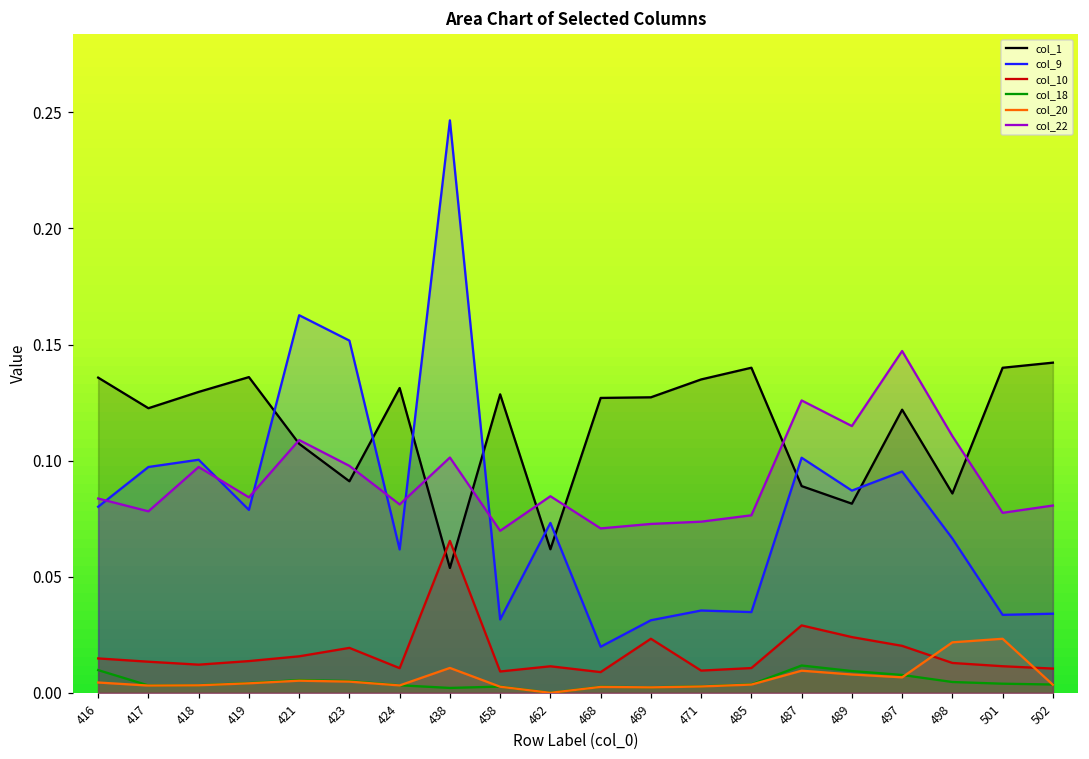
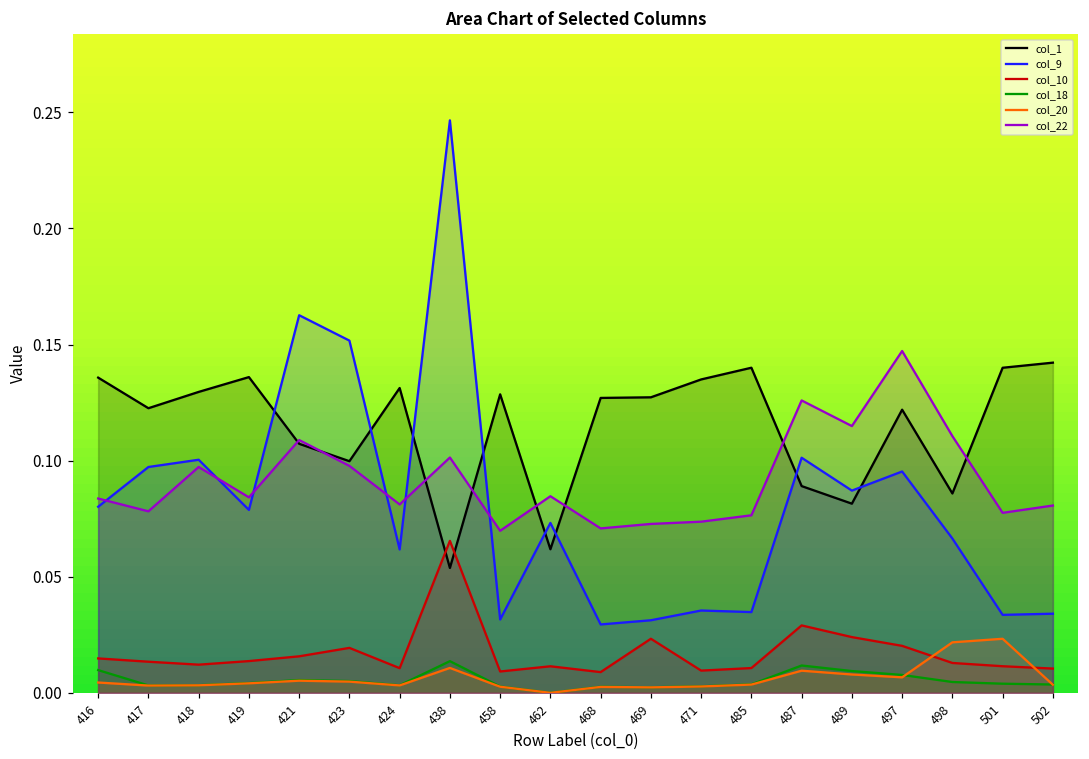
  {
    "col_1": {
      "416": 0.136,
      "417": 0.123,
      "418": 0.130,
      "419": 0.136,
      "421": 0.107,
-     "423": 0.091,
+     "423": 0.100,
      "424": 0.131,
      "438": 0.054,
      "458": 0.129,
      "462": 0.062,
      "468": 0.127,
      "469": 0.127,
      "471": 0.135,
      "485": 0.140,
      "487": 0.089,
      "489": 0.081,
      "497": 0.122,
      "498": 0.086,
      "501": 0.140,
      "502": 0.142
    },
    "col_9": {
      "416": 0.080,
      "417": 0.097,
      "418": 0.100,
      "419": 0.079,
      "421": 0.163,
      "423": 0.152,
      "424": 0.062,
      "438": 0.247,
      "458": 0.032,
      "462": 0.073,
-     "468": 0.020,
+     "468": 0.029,
      "469": 0.031,
      "471": 0.035,
      "485": 0.035,
      "487": 0.101,
      "489": 0.087,
      "497": 0.095,
      "498": 0.066,
      "501": 0.034,
      "502": 0.034
    },
    "col_10": {
      "416": 0.015,
      "417": 0.013,
      "418": 0.012,
      "419": 0.014,
      "421": 0.016,
      "423": 0.019,
      "424": 0.011,
      "438": 0.065,
      "458": 0.009,
      "462": 0.011,
      "468": 0.009,
      "469": 0.023,
      "471": 0.010,
      "485": 0.011,
      "487": 0.029,
      "489": 0.024,
      "497": 0.020,
      "498": 0.013,
      "501": 0.011,
      "502": 0.010
    },
    "col_18": {
      "416": 0.010,
-     "438": 0.002,
+     "438": 0.014,
      "487": 0.012,
      "489": 0.009,
      "498": 0.005,
      "501": 0.004
    },
    "col_20": {
      "416": 0.004,
      "438": 0.011,
      "487": 0.010,
      "489": 0.008,
      "498": 0.022,
      "501": 0.023
    },
    "col_22": {
      "416": 0.084,
      "417": 0.078,
      "418": 0.097,
      "419": 0.084,
      "421": 0.109,
      "423": 0.098,
      "424": 0.081,
      "438": 0.101,
      "458": 0.070,
      "462": 0.085,
      "468": 0.071,
      "469": 0.073,
      "471": 0.074,
      "485": 0.076,
      "487": 0.126,
      "489": 0.115,
      "497": 0.147,
      "498": 0.111,
      "501": 0.078,
      "502": 0.081
    }
  }
